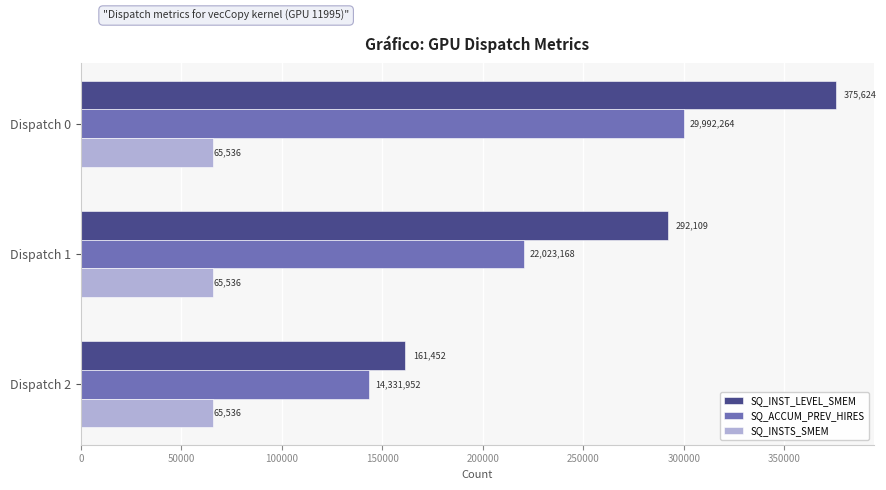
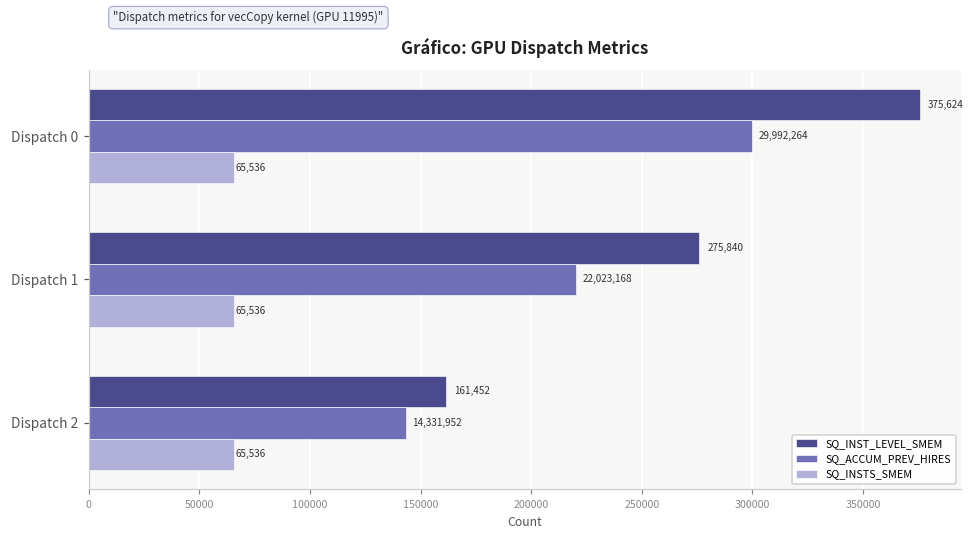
  {
    "SQ_INST_LEVEL_SMEM": {
      "Dispatch 0": "375,624",
-     "Dispatch 1": "292,109",
+     "Dispatch 1": "275,840",
      "Dispatch 2": "161,452"
    },
    "SQ_INSTS_SMEM": {
      "Dispatch 0": "65,536",
      "Dispatch 1": "65,536",
      "Dispatch 2": "65,536"
    }
  }
